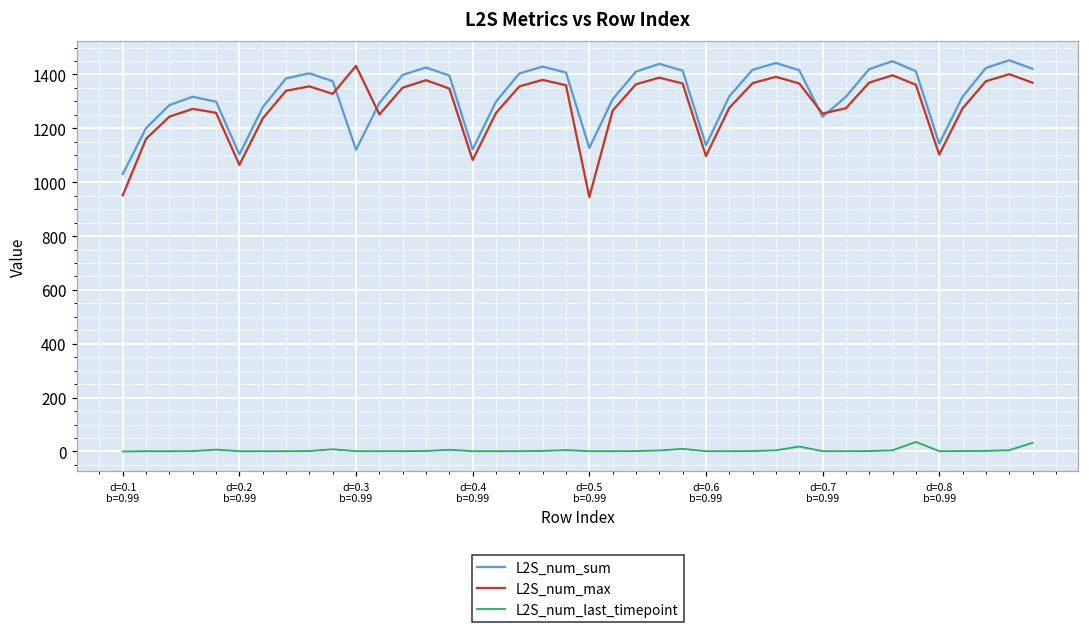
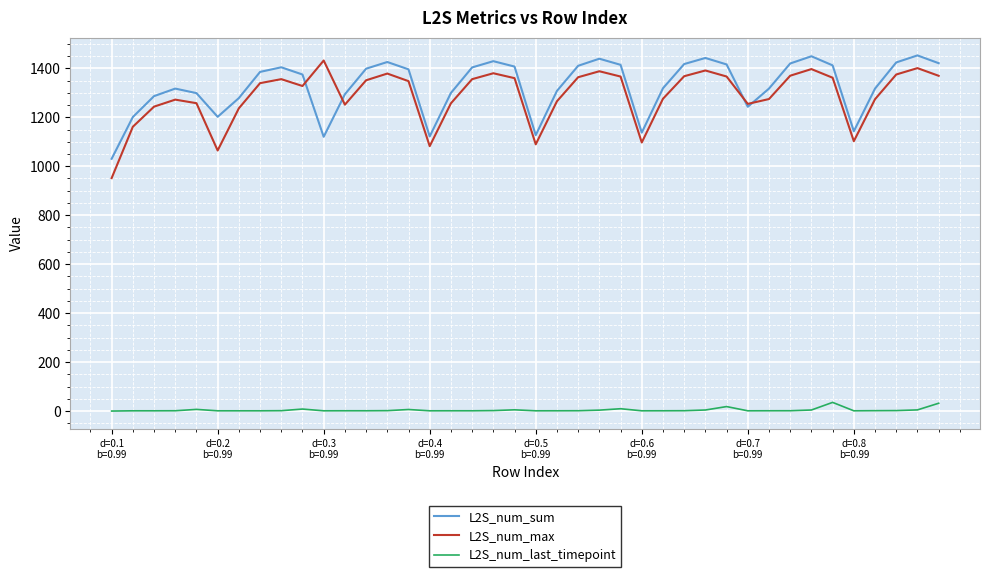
  {
    "L2S_num_sum": {
      "d=0.1 b=0.99": 1030,
-     "d=0.2 b=0.99": 1100,
+     "d=0.2 b=0.99": 1200,
      "d=0.3 b=0.99": 1120,
      "d=0.4 b=0.99": 1120,
      "d=0.5 b=0.99": 1130,
      "d=0.6 b=0.99": 1140,
      "d=0.7 b=0.99": 1240,
      "d=0.8 b=0.99": 1140
    },
    "L2S_num_max": {
      "d=0.1 b=0.99": 950,
      "d=0.2 b=0.99": 1060,
      "d=0.3 b=0.99": 1430,
      "d=0.4 b=0.99": 1080,
-     "d=0.5 b=0.99": 940,
+     "d=0.5 b=0.99": 1090,
      "d=0.6 b=0.99": 1100,
      "d=0.7 b=0.99": 1250,
      "d=0.8 b=0.99": 1100
    },
    "L2S_num_last_timepoint": {
      "d=0.1 b=0.99": 0,
      "d=0.2 b=0.99": 0,
      "d=0.3 b=0.99": 0,
      "d=0.4 b=0.99": 0,
      "d=0.5 b=0.99": 0,
      "d=0.6 b=0.99": 0,
      "d=0.7 b=0.99": 0,
      "d=0.8 b=0.99": 0
    }
  }
